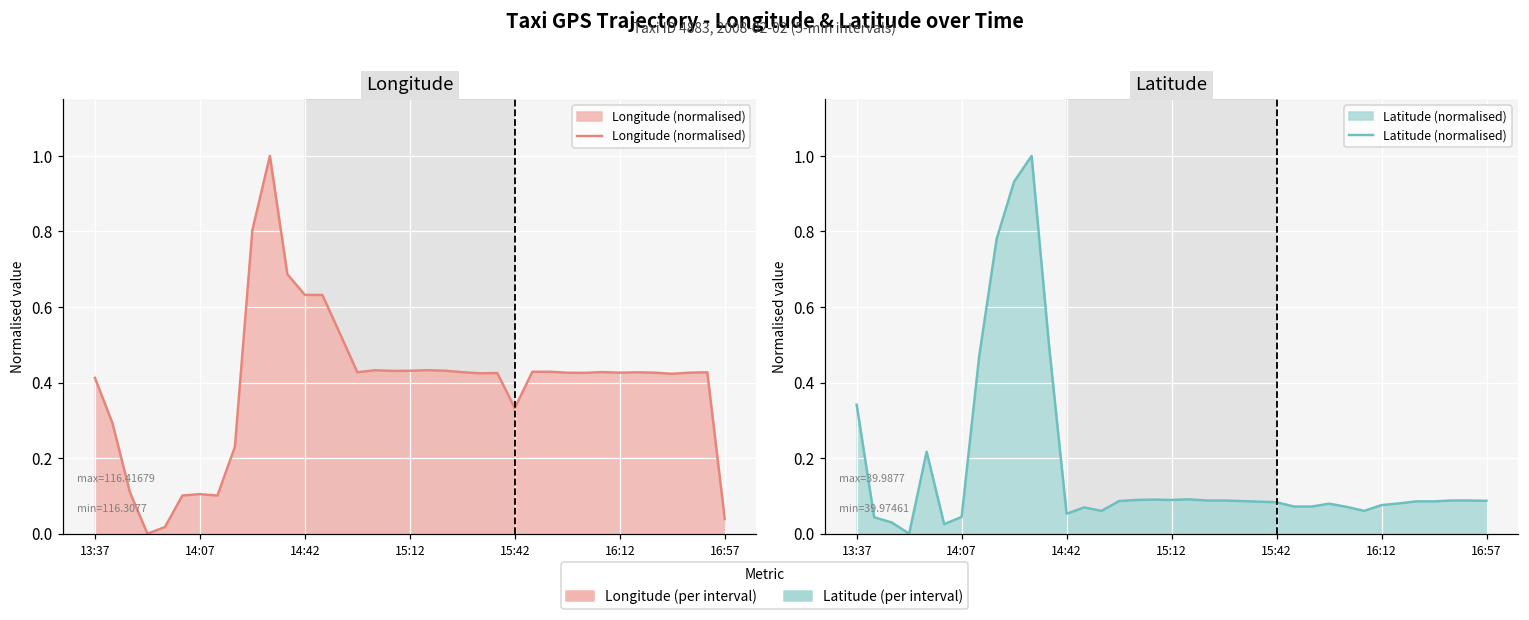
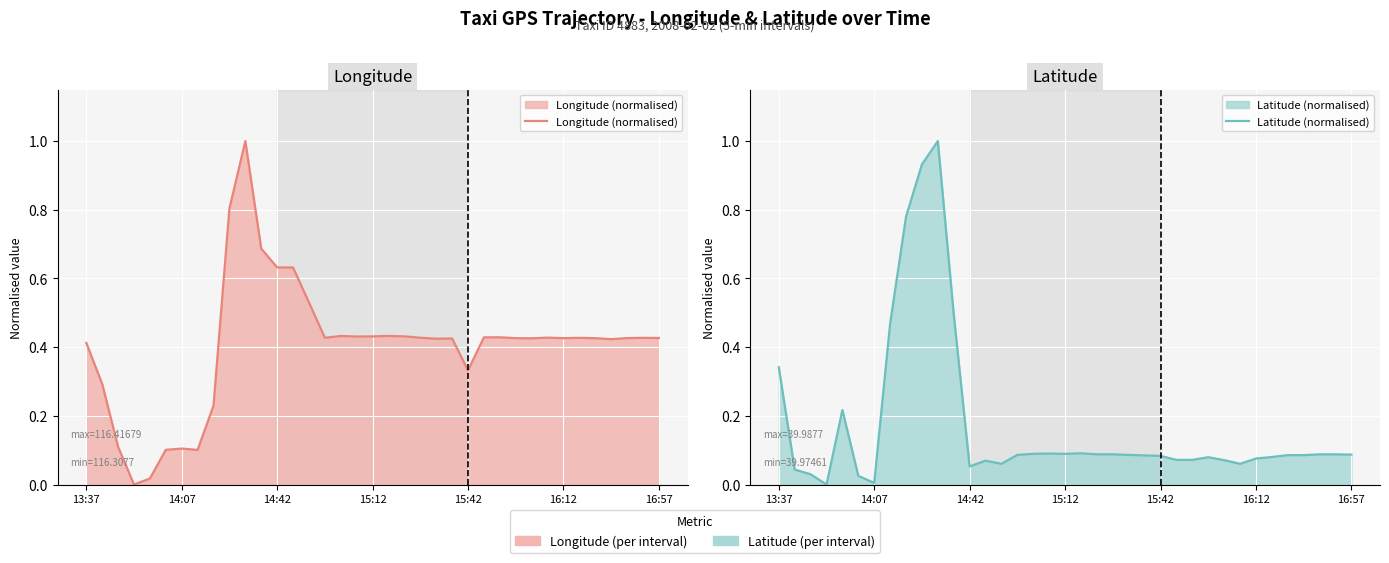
  {
    "Longitude": {
      "13:37": 0.41,
      "14:07": 0.10,
      "14:42": 0.63,
      "15:12": 0.43,
      "15:42": 0.33,
      "16:12": 0.43,
-     "16:57": 0.04
+     "16:57": 0.43
    },
    "Latitude": {
      "13:37": 0.34,
-     "14:07": 0.04,
+     "14:07": 0.00,
      "14:42": 0.05,
      "15:12": 0.09,
      "15:42": 0.08,
      "16:12": 0.08,
      "16:57": 0.09
    }
  }
